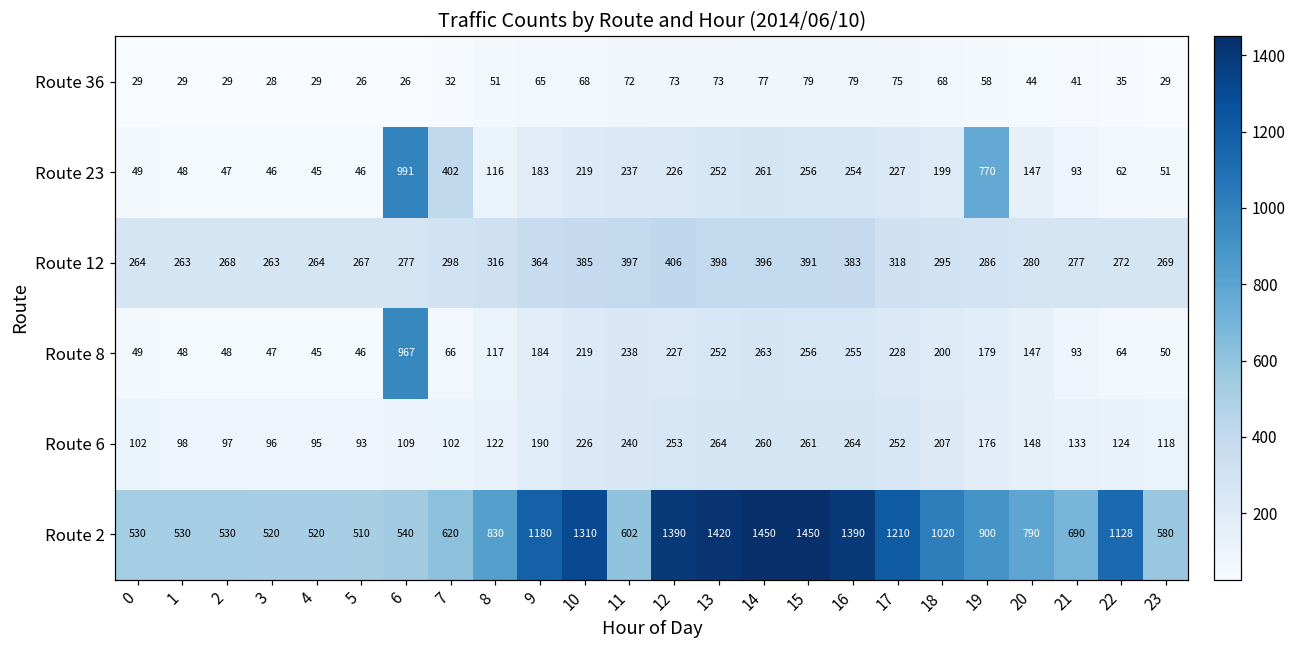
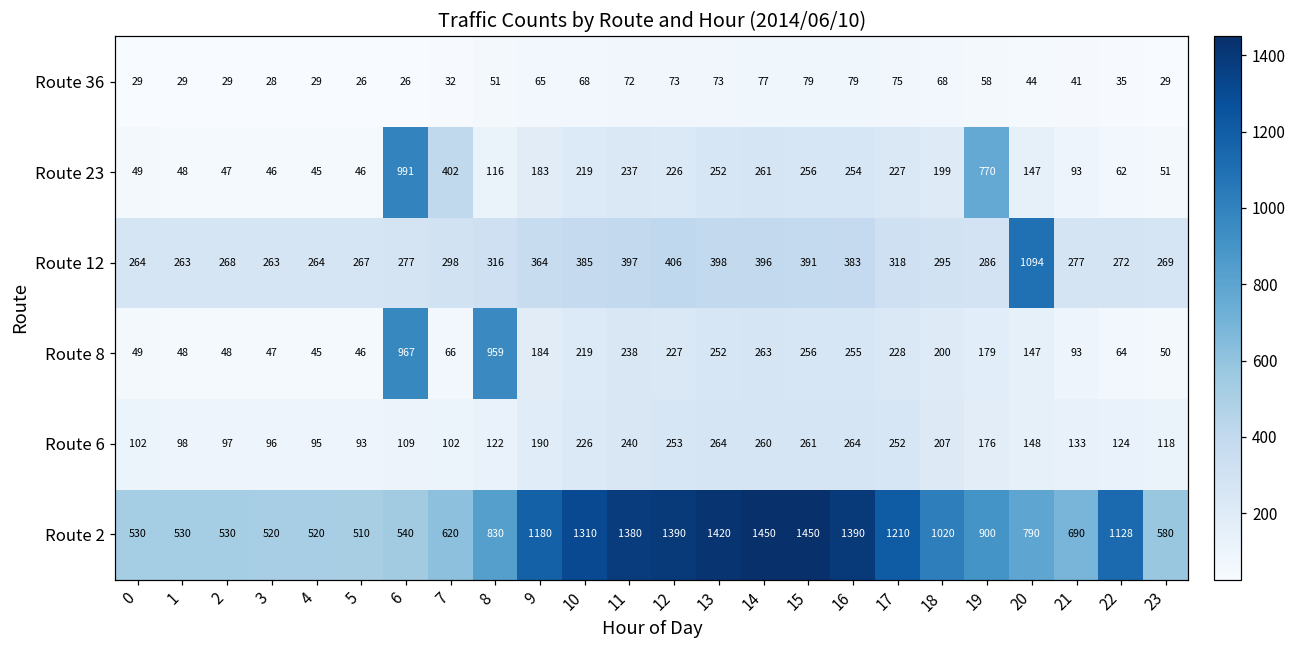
  {
    "Route 36": {
      "0": 29,
      "1": 29,
      "2": 29,
      "3": 28,
      "4": 29,
      "5": 26,
      "6": 26,
      "7": 32,
      "8": 51,
      "9": 65,
      "10": 68,
      "11": 72,
      "12": 73,
      "13": 73,
      "14": 77,
      "15": 79,
      "16": 79,
      "17": 75,
      "18": 68,
      "19": 58,
      "20": 44,
      "21": 41,
      "22": 35,
      "23": 29
    },
    "Route 23": {
      "0": 49,
      "1": 48,
      "2": 47,
      "3": 46,
      "4": 45,
      "5": 46,
      "6": 991,
      "7": 402,
      "8": 116,
      "9": 183,
      "10": 219,
      "11": 237,
      "12": 226,
      "13": 252,
      "14": 261,
      "15": 256,
      "16": 254,
      "17": 227,
      "18": 199,
      "19": 770,
      "20": 147,
      "21": 93,
      "22": 62,
      "23": 51
    },
    "Route 12": {
      "0": 264,
      "1": 263,
      "2": 268,
      "3": 263,
      "4": 264,
      "5": 267,
      "6": 277,
      "7": 298,
      "8": 316,
      "9": 364,
      "10": 385,
      "11": 397,
      "12": 406,
      "13": 398,
      "14": 396,
      "15": 391,
      "16": 383,
      "17": 318,
      "18": 295,
      "19": 286,
-     "20": 280,
+     "20": 1094,
      "21": 277,
      "22": 272,
      "23": 269
    },
    "Route 8": {
      "0": 49,
      "1": 48,
      "2": 48,
      "3": 47,
      "4": 45,
      "5": 46,
      "6": 967,
      "7": 66,
-     "8": 117,
+     "8": 959,
      "9": 184,
      "10": 219,
      "11": 238,
      "12": 227,
      "13": 252,
      "14": 263,
      "15": 256,
      "16": 255,
      "17": 228,
      "18": 200,
      "19": 179,
      "20": 147,
      "21": 93,
      "22": 64,
      "23": 50
    },
    "Route 6": {
      "0": 102,
      "1": 98,
      "2": 97,
      "3": 96,
      "4": 95,
      "5": 93,
      "6": 109,
      "7": 102,
      "8": 122,
      "9": 190,
      "10": 226,
      "11": 240,
      "12": 253,
      "13": 264,
      "14": 260,
      "15": 261,
      "16": 264,
      "17": 252,
      "18": 207,
      "19": 176,
      "20": 148,
      "21": 133,
      "22": 124,
      "23": 118
    },
    "Route 2": {
      "0": 530,
      "1": 530,
      "2": 530,
      "3": 520,
      "4": 520,
      "5": 510,
      "6": 540,
      "7": 620,
      "8": 830,
      "9": 1180,
      "10": 1310,
-     "11": 602,
+     "11": 1380,
      "12": 1390,
      "13": 1420,
      "14": 1450,
      "15": 1450,
      "16": 1390,
      "17": 1210,
      "18": 1020,
      "19": 900,
      "20": 790,
      "21": 690,
      "22": 1128,
      "23": 580
    }
  }
